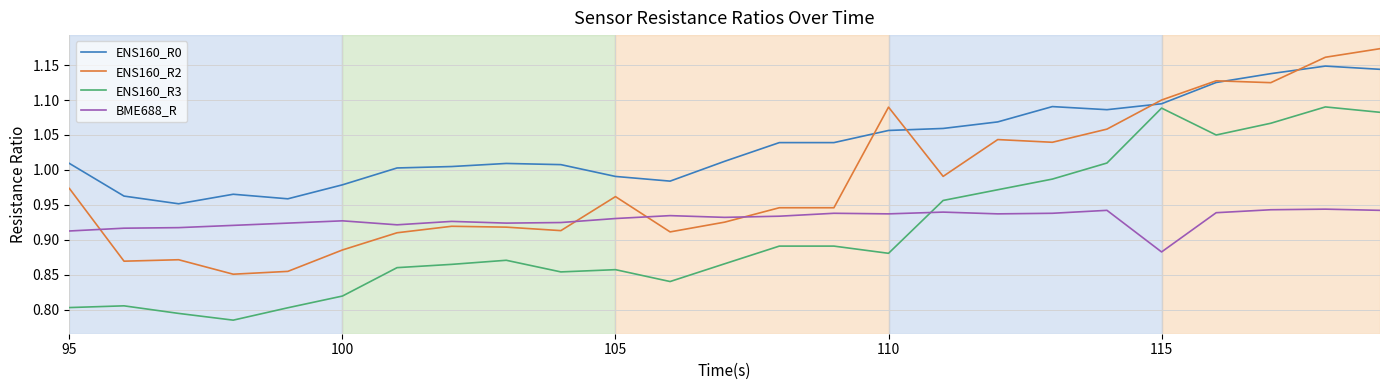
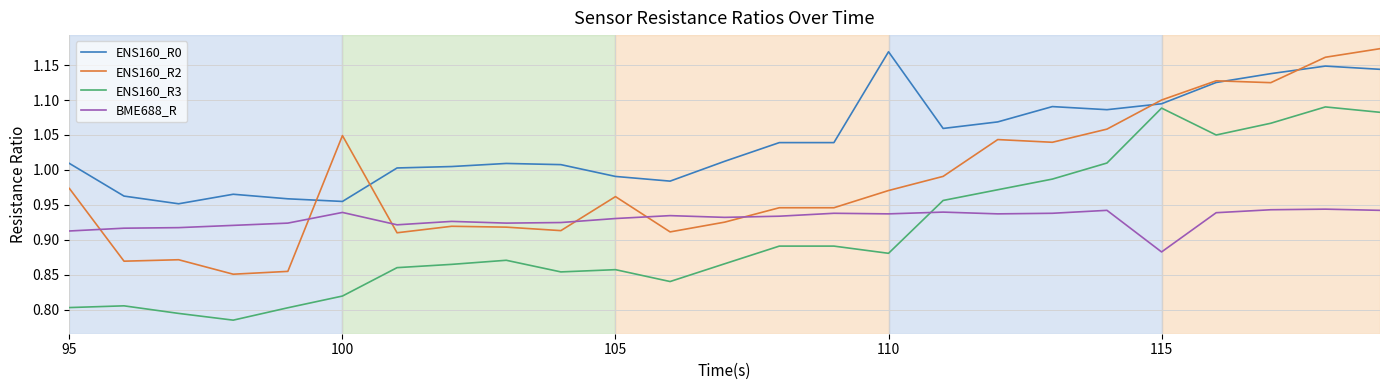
  {
    "ENS160_R0": {
      "95": 1.01,
-     "100": 0.98,
+     "100": 0.95,
      "105": 0.99,
-     "110": 1.06,
+     "110": 1.17,
      "115": 1.09
    },
    "ENS160_R2": {
      "95": 0.97,
-     "100": 0.89,
+     "100": 1.05,
      "105": 0.96,
-     "110": 1.09,
+     "110": 0.97,
      "115": 1.10
    },
    "ENS160_R3": {
      "95": 0.80,
      "100": 0.82,
      "105": 0.86,
      "110": 0.88,
      "115": 1.09
    },
    "BME688_R": {
      "95": 0.91,
-     "100": 0.93,
+     "100": 0.94,
      "105": 0.93,
      "110": 0.94,
      "115": 0.88
    }
  }
